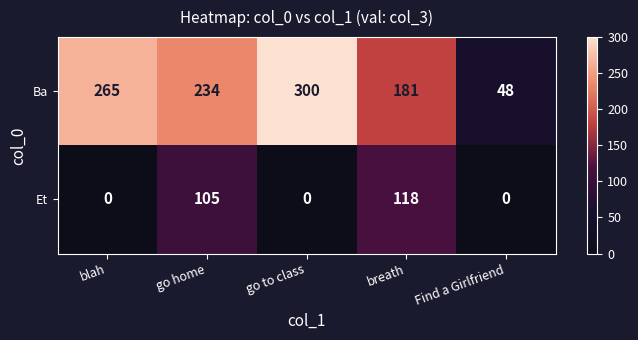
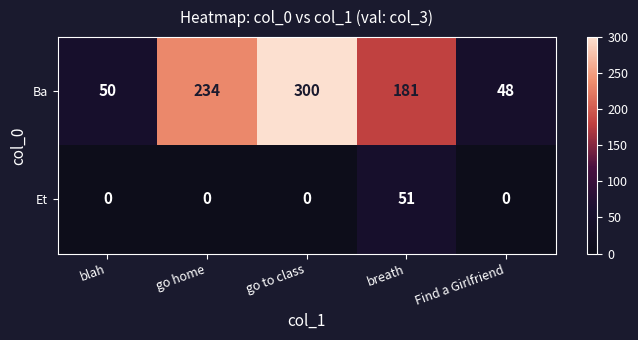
  {
    "Ba": {
-     "blah": 265,
+     "blah": 50,
      "go home": 234,
      "go to class": 300,
      "breath": 181,
      "Find a Girlfriend": 48
    },
    "Et": {
      "blah": 0,
-     "go home": 105,
+     "go home": 0,
      "go to class": 0,
-     "breath": 118,
+     "breath": 51,
      "Find a Girlfriend": 0
    }
  }
